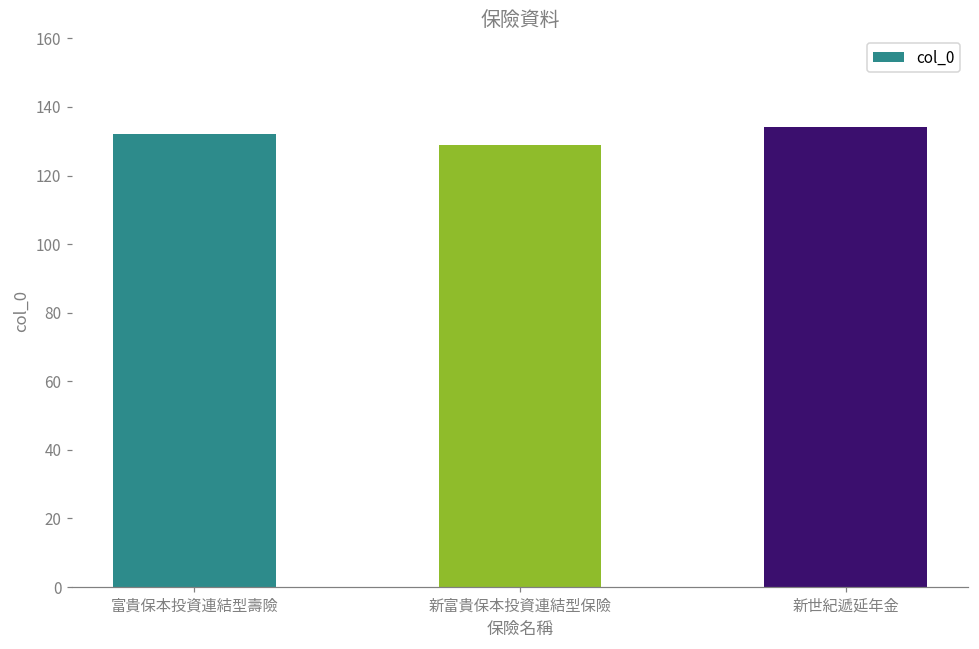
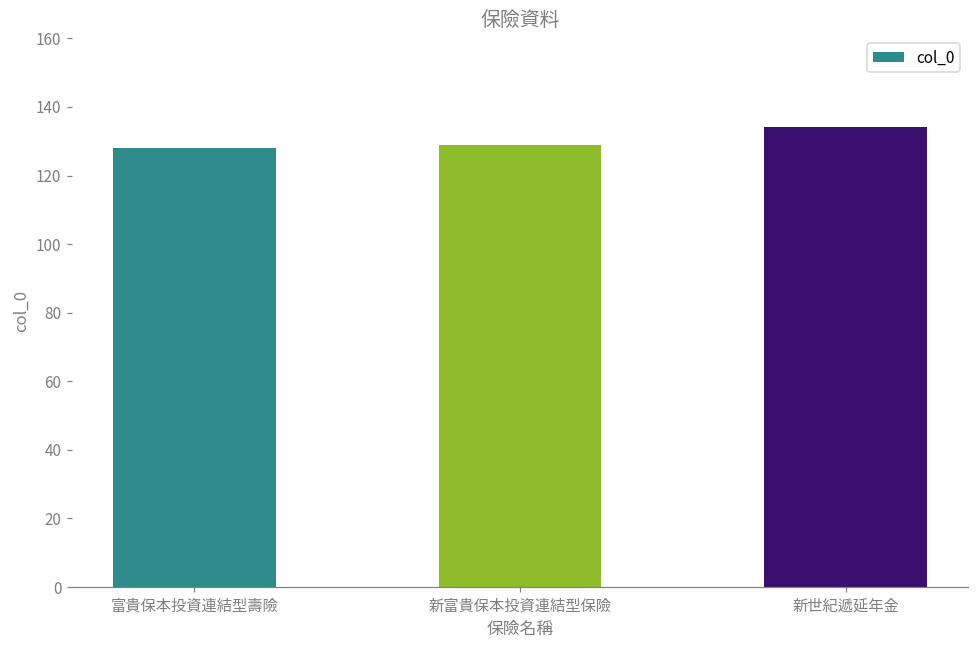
  {
-   "富貴保本投資連結型壽險": 132,
+   "富貴保本投資連結型壽險": 128,
    "新富貴保本投資連結型保險": 129,
    "新世紀遞延年金": 134
  }
